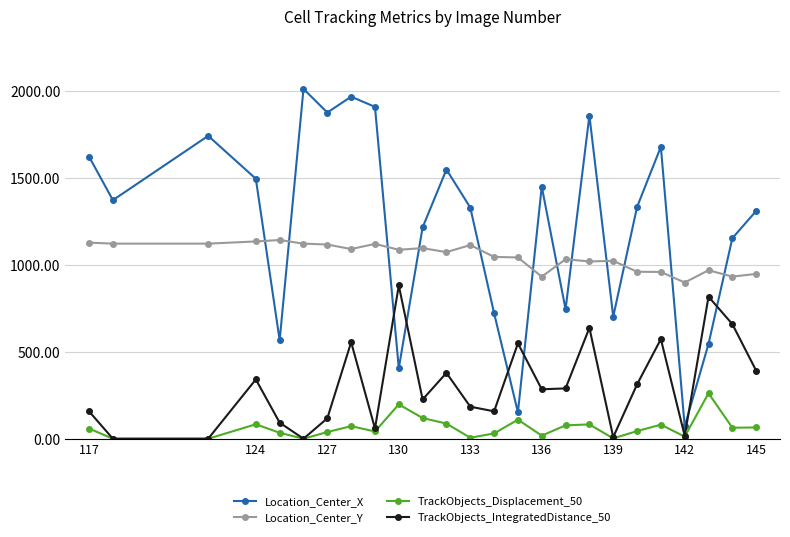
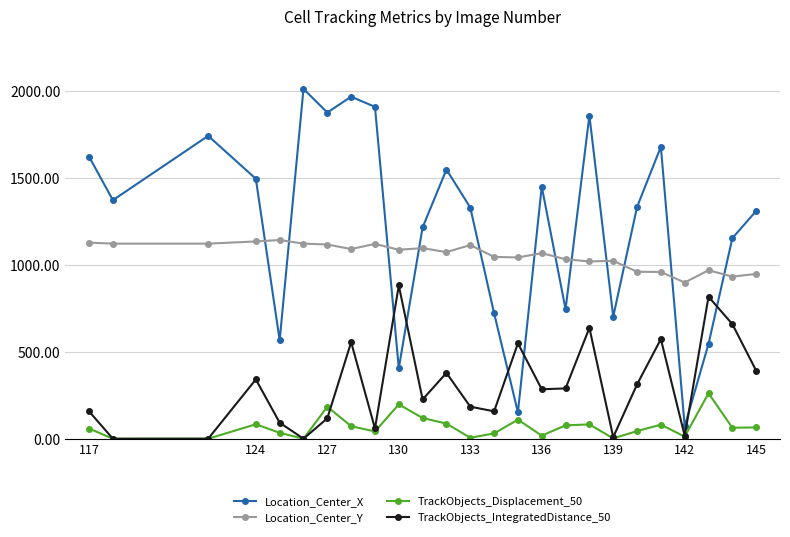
  {
    "Location_Center_X": {
      "117": 1620,
      "124": 1500,
      "127": 1880,
      "130": 410,
      "133": 1330,
      "136": 1450,
      "139": 700,
      "142": 70,
      "145": 1310
    },
    "Location_Center_Y": {
      "117": 1130,
      "124": 1140,
      "127": 1120,
      "130": 1090,
      "133": 1110,
-     "136": 930,
+     "136": 1070,
      "139": 1020,
      "142": 900,
      "145": 950
    },
    "TrackObjects_Displacement_50": {
      "117": 60,
      "124": 80,
-     "127": 40,
+     "127": 180,
      "130": 200,
      "133": 10,
      "136": 20,
      "145": 60
    },
    "TrackObjects_IntegratedDistance_50": {
      "117": 160,
      "124": 340,
      "127": 120,
      "130": 880,
      "133": 180,
      "136": 280,
      "145": 390
    }
  }
